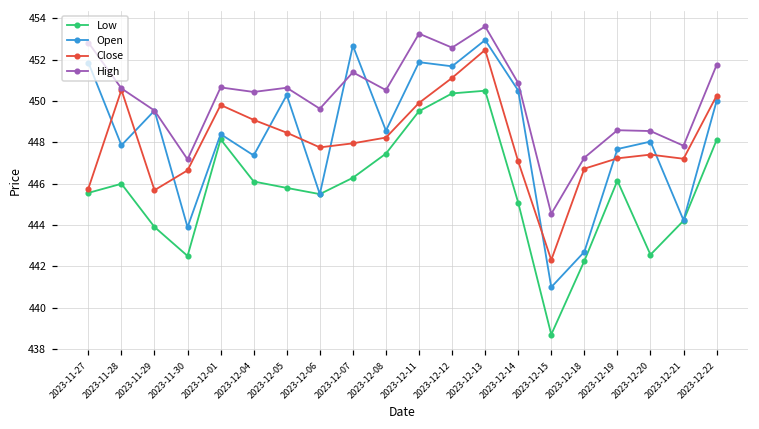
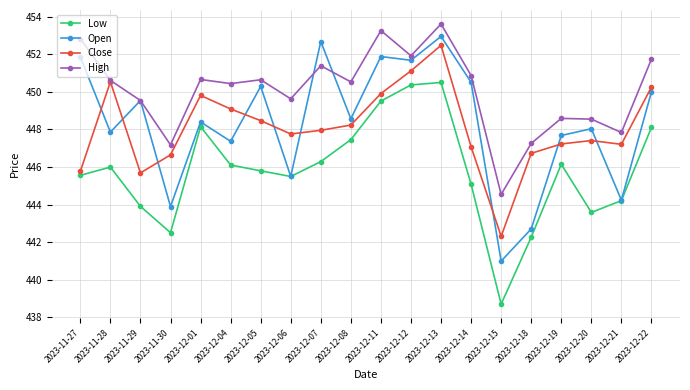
  {
    "Low": {
      "2023-11-27": 445.6,
      "2023-11-28": 446.0,
      "2023-11-29": 443.9,
      "2023-11-30": 442.5,
      "2023-12-01": 448.1,
      "2023-12-04": 446.1,
      "2023-12-05": 445.8,
      "2023-12-07": 446.3,
      "2023-12-08": 447.5,
      "2023-12-11": 449.5,
      "2023-12-12": 450.4,
      "2023-12-13": 450.5,
      "2023-12-14": 445.1,
      "2023-12-15": 438.7,
      "2023-12-18": 442.3,
      "2023-12-19": 446.1,
-     "2023-12-20": 442.6,
+     "2023-12-20": 443.6,
      "2023-12-22": 448.1
    },
    "Open": {
      "2023-11-28": 447.9,
      "2023-11-30": 443.9,
      "2023-12-01": 448.4,
      "2023-12-04": 447.4,
      "2023-12-05": 450.3,
      "2023-12-07": 452.7,
      "2023-12-08": 448.6,
      "2023-12-11": 451.9,
      "2023-12-12": 451.7,
      "2023-12-13": 453.0,
      "2023-12-14": 450.5,
      "2023-12-15": 441.0,
      "2023-12-18": 442.7,
      "2023-12-19": 447.7,
      "2023-12-20": 448.0,
      "2023-12-22": 450.0
    },
    "Close": {
      "2023-11-27": 445.8,
      "2023-11-29": 445.7,
      "2023-11-30": 446.6,
      "2023-12-01": 449.8,
      "2023-12-04": 449.1,
      "2023-12-05": 448.5,
      "2023-12-06": 447.8,
      "2023-12-07": 448.0,
      "2023-12-08": 448.2,
      "2023-12-11": 449.9,
      "2023-12-12": 451.1,
      "2023-12-13": 452.5,
      "2023-12-14": 447.1,
      "2023-12-15": 442.3,
      "2023-12-18": 446.7,
      "2023-12-19": 447.2,
      "2023-12-20": 447.4,
      "2023-12-21": 447.2,
      "2023-12-22": 450.3
    },
    "High": {
      "2023-11-30": 447.2,
      "2023-12-01": 450.7,
      "2023-12-04": 450.4,
      "2023-12-05": 450.6,
      "2023-12-06": 449.6,
      "2023-12-07": 451.4,
      "2023-12-08": 450.5,
      "2023-12-11": 453.3,
-     "2023-12-12": 452.6,
+     "2023-12-12": 451.9,
      "2023-12-13": 453.6,
      "2023-12-14": 450.9,
      "2023-12-15": 444.5,
      "2023-12-18": 447.3,
      "2023-12-19": 448.6,
      "2023-12-20": 448.5,
      "2023-12-21": 447.8,
      "2023-12-22": 451.7
    }
  }
